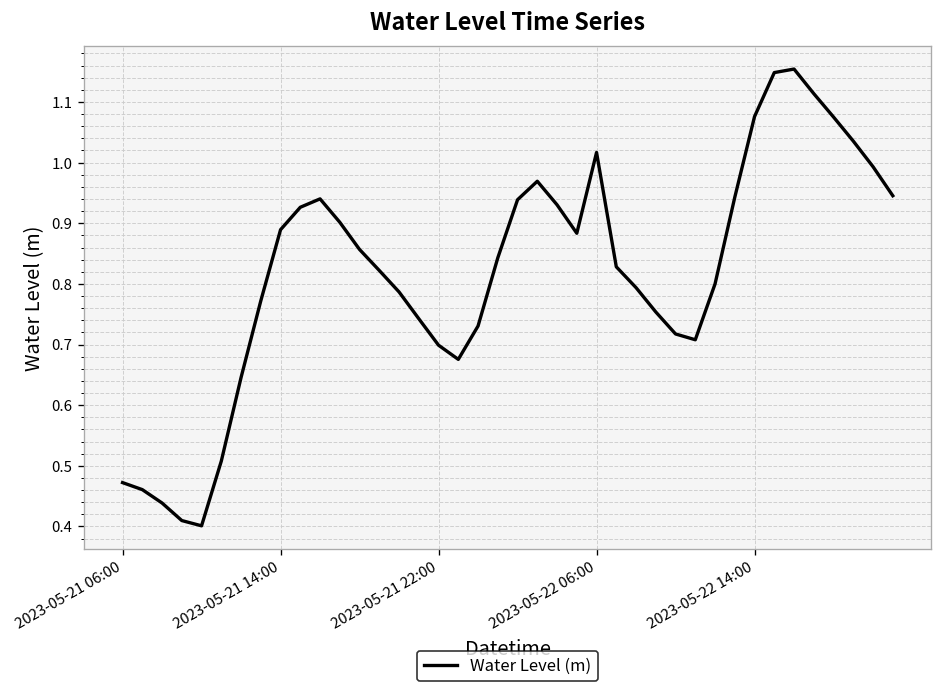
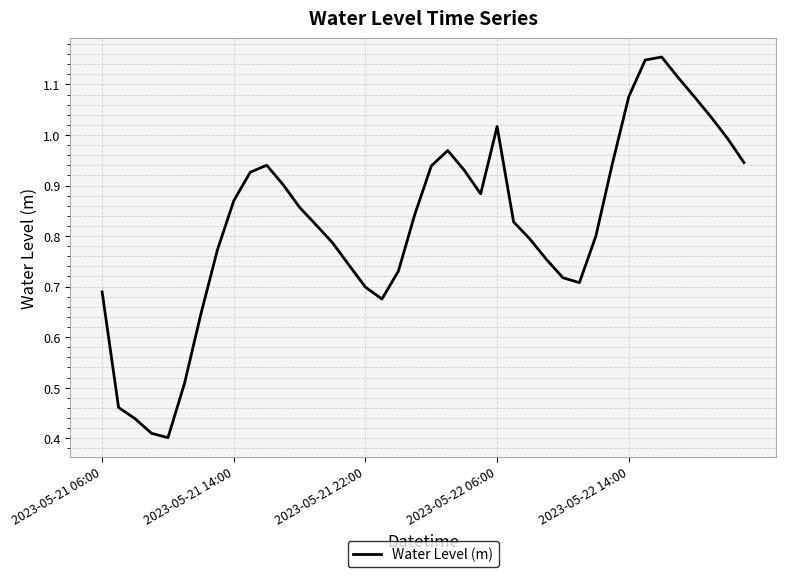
  {
-   "2023-05-21 06:00": 0.47,
-   "2023-05-21 14:00": 0.89,
+   "2023-05-21 06:00": 0.69,
+   "2023-05-21 14:00": 0.87,
    "2023-05-21 22:00": 0.70,
    "2023-05-22 06:00": 1.02,
    "2023-05-22 14:00": 1.08
  }
